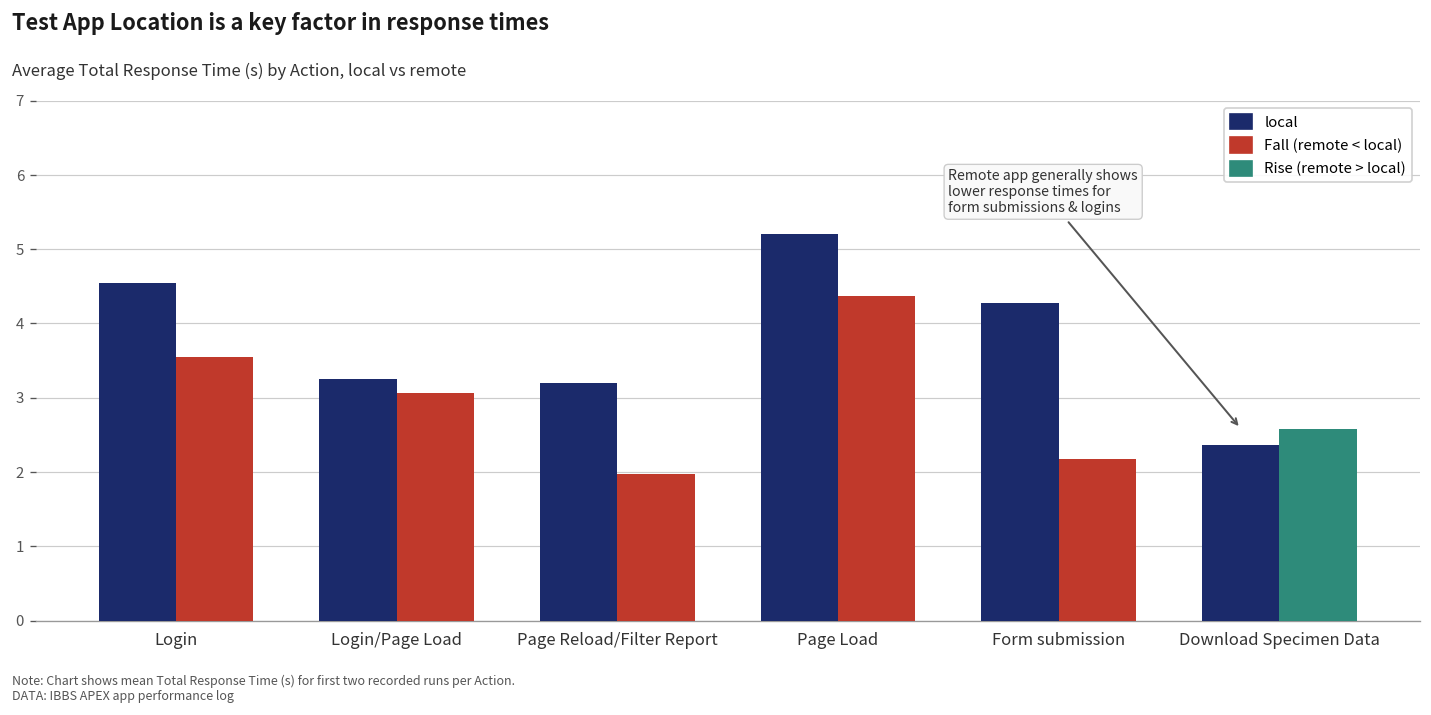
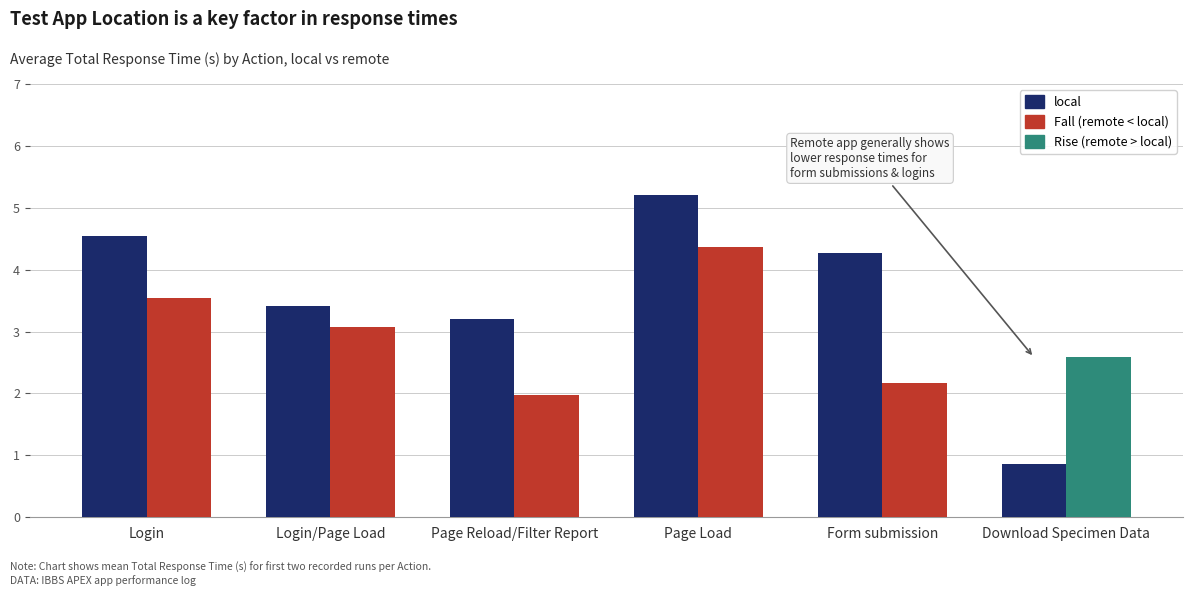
  {
    "local": {
      "Login": 4.5,
-     "Login/Page Load": 3.3,
+     "Login/Page Load": 3.4,
      "Page Reload/Filter Report": 3.2,
      "Page Load": 5.2,
      "Form submission": 4.3,
-     "Download Specimen Data": 2.4
+     "Download Specimen Data": 0.9
    }
  }
